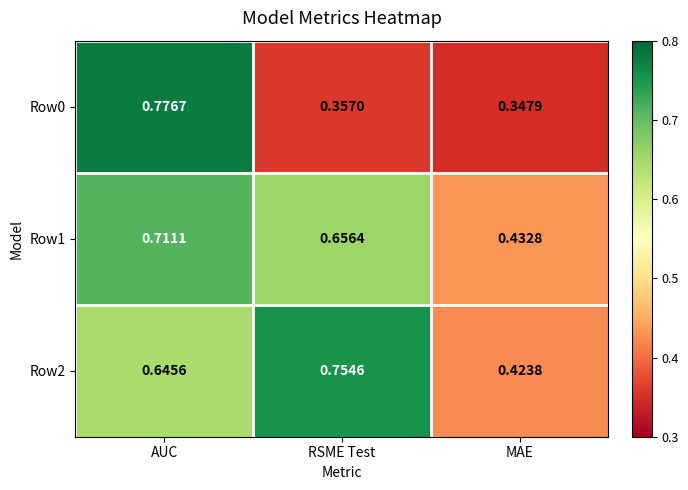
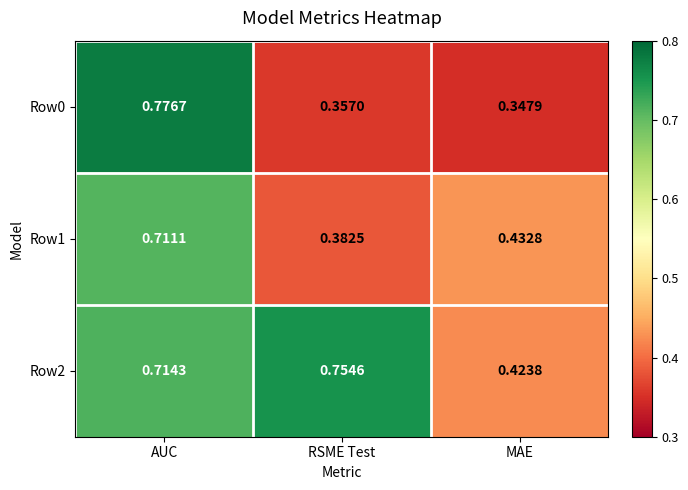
  {
    "Row0": {
      "AUC": 0.7767,
      "RSME Test": 0.3570,
      "MAE": 0.3479
    },
    "Row1": {
      "AUC": 0.7111,
-     "RSME Test": 0.6564,
+     "RSME Test": 0.3825,
      "MAE": 0.4328
    },
    "Row2": {
-     "AUC": 0.6456,
+     "AUC": 0.7143,
      "RSME Test": 0.7546,
      "MAE": 0.4238
    }
  }
